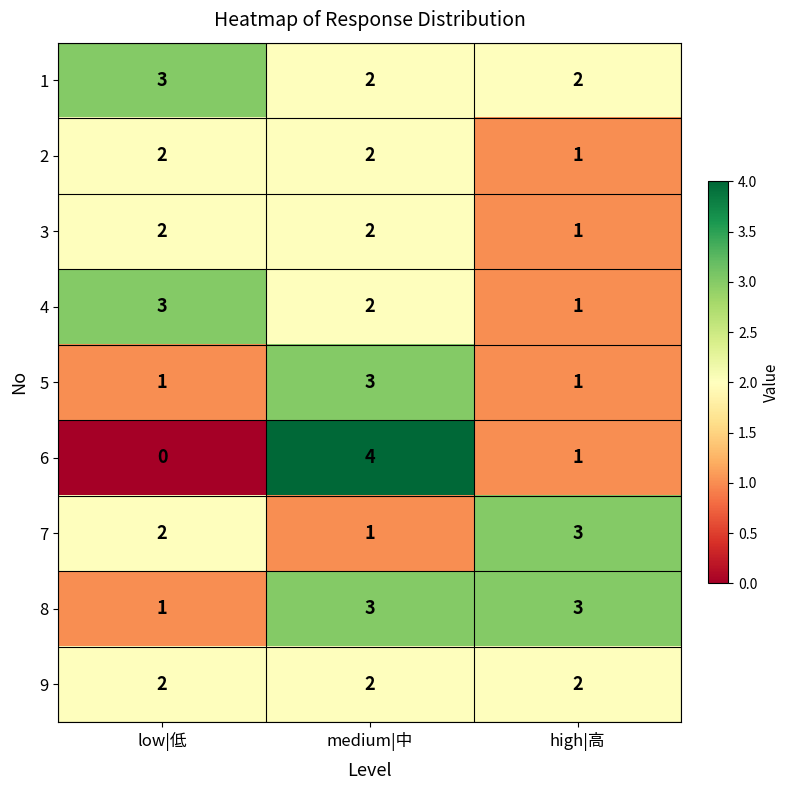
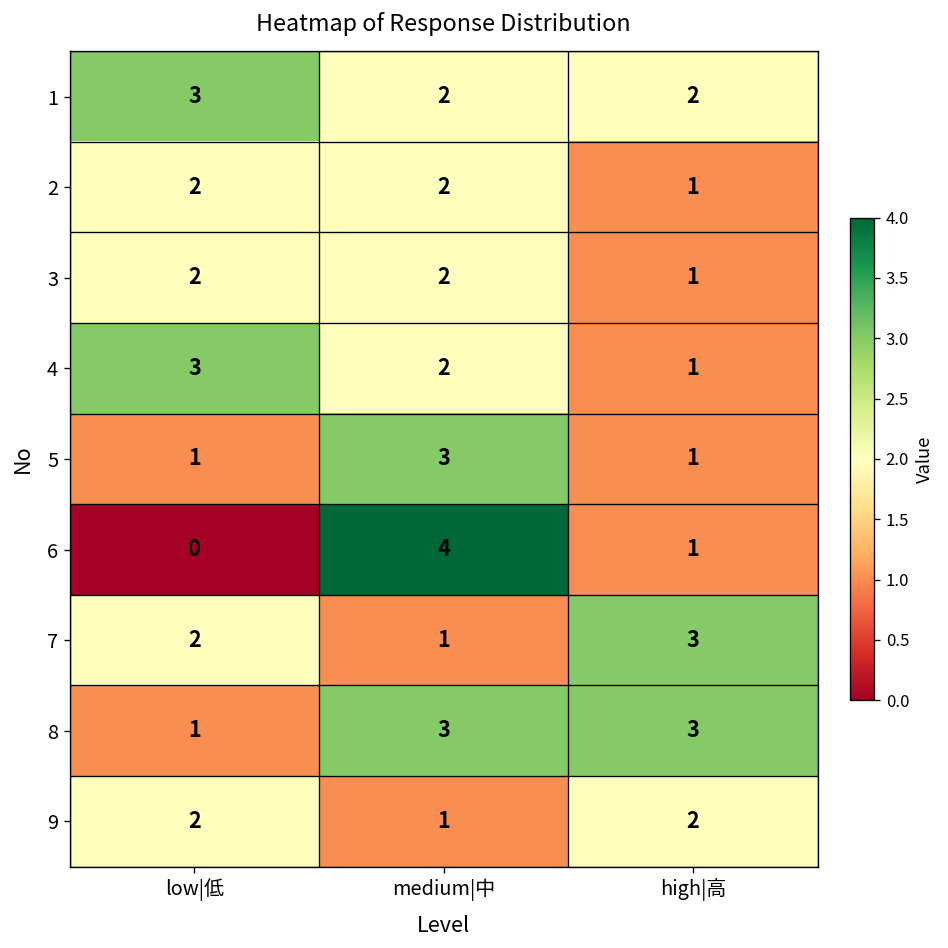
  {
    "1": {
      "low|低": 3,
      "medium|中": 2,
      "high|高": 2
    },
    "2": {
      "low|低": 2,
      "medium|中": 2,
      "high|高": 1
    },
    "3": {
      "low|低": 2,
      "medium|中": 2,
      "high|高": 1
    },
    "4": {
      "low|低": 3,
      "medium|中": 2,
      "high|高": 1
    },
    "5": {
      "low|低": 1,
      "medium|中": 3,
      "high|高": 1
    },
    "6": {
      "low|低": 0,
      "medium|中": 4,
      "high|高": 1
    },
    "7": {
      "low|低": 2,
      "medium|中": 1,
      "high|高": 3
    },
    "8": {
      "low|低": 1,
      "medium|中": 3,
      "high|高": 3
    },
    "9": {
      "low|低": 2,
-     "medium|中": 2,
+     "medium|中": 1,
      "high|高": 2
    }
  }
